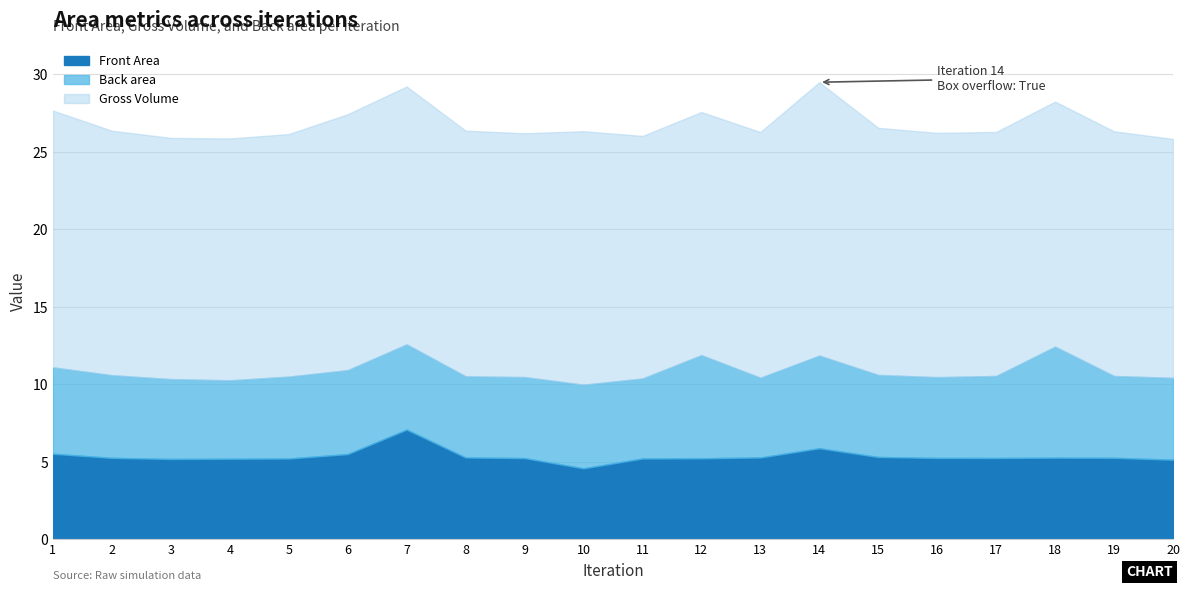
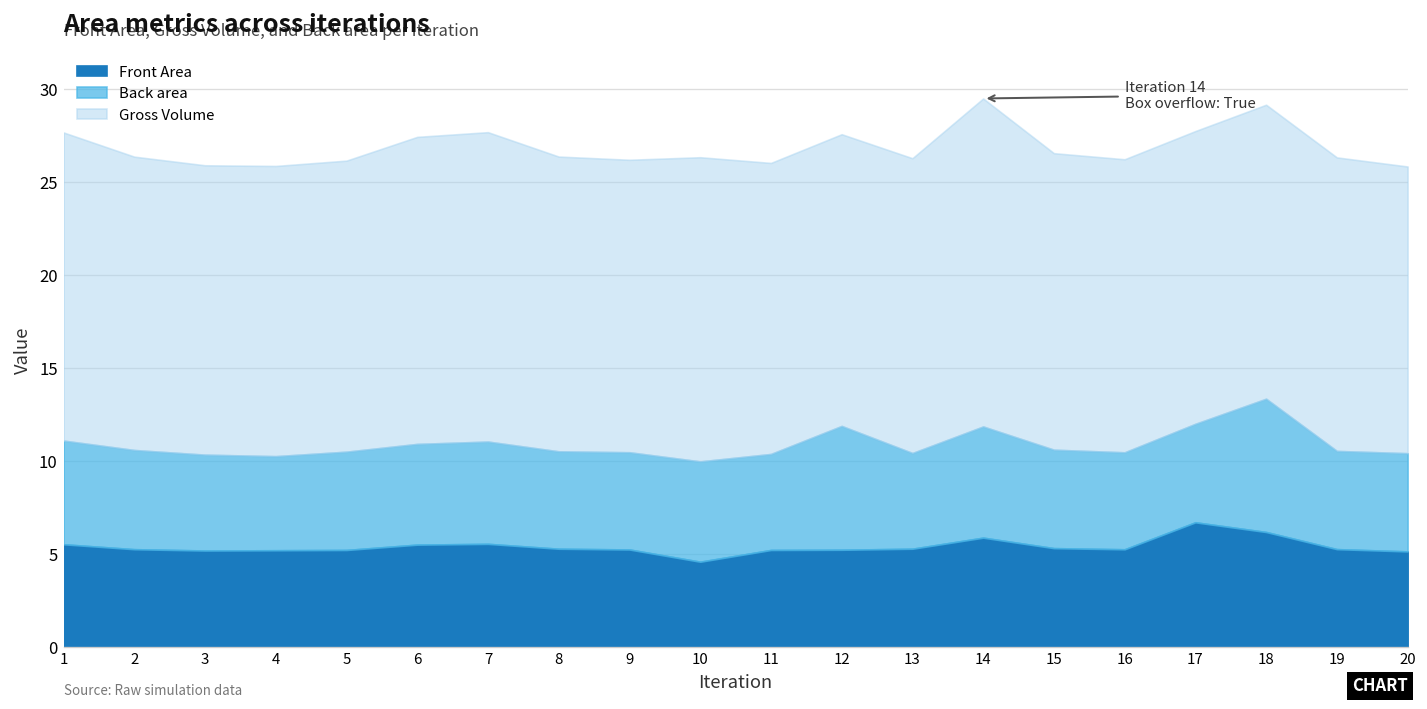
  {
    "Front Area": {
      "1": 5.5,
      "2": 5.3,
      "3": 5.2,
      "4": 5.2,
      "5": 5.2,
      "6": 5.5,
-     "7": 7.1,
+     "7": 5.5,
      "8": 5.3,
      "9": 5.2,
      "10": 4.6,
      "11": 5.2,
      "12": 5.2,
      "13": 5.3,
      "14": 5.9,
      "15": 5.3,
      "16": 5.3,
-     "17": 5.2,
-     "18": 5.3,
+     "17": 6.7,
+     "18": 6.2,
      "19": 5.3,
      "20": 5.1
    },
    "Back area": {
      "1": 5.6,
      "2": 5.3,
      "3": 5.2,
      "4": 5.1,
      "5": 5.3,
      "6": 5.4,
      "7": 5.5,
      "8": 5.2,
      "9": 5.2,
      "10": 5.4,
      "11": 5.2,
      "12": 6.7,
      "13": 5.1,
      "14": 6.0,
      "15": 5.3,
      "16": 5.2,
      "17": 5.3,
      "18": 7.2,
      "19": 5.3,
      "20": 5.3
    },
    "Gross Volume": {
      "1": 16.6,
      "2": 15.8,
      "3": 15.6,
      "4": 15.6,
      "5": 15.7,
      "6": 16.5,
      "7": 16.6,
      "8": 15.9,
      "9": 15.7,
      "10": 16.4,
      "11": 15.7,
      "12": 15.7,
      "13": 15.9,
      "15": 15.9,
      "16": 15.8,
      "17": 15.7,
      "18": 15.8,
      "19": 15.8,
      "20": 15.4
    }
  }
